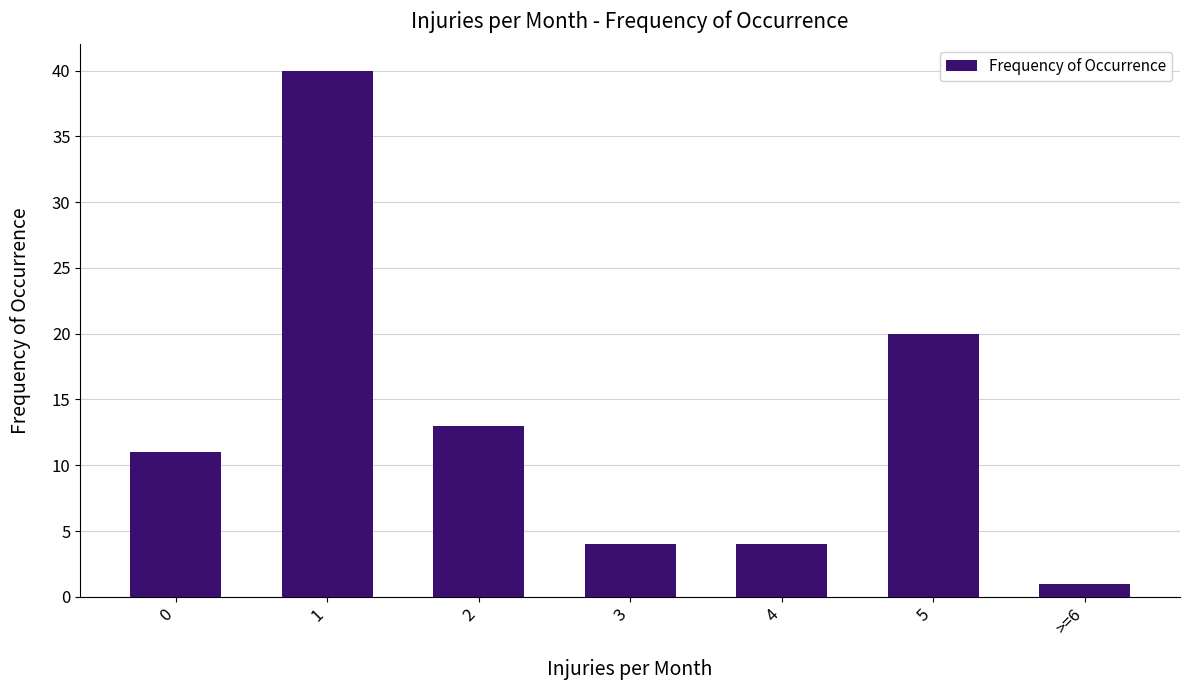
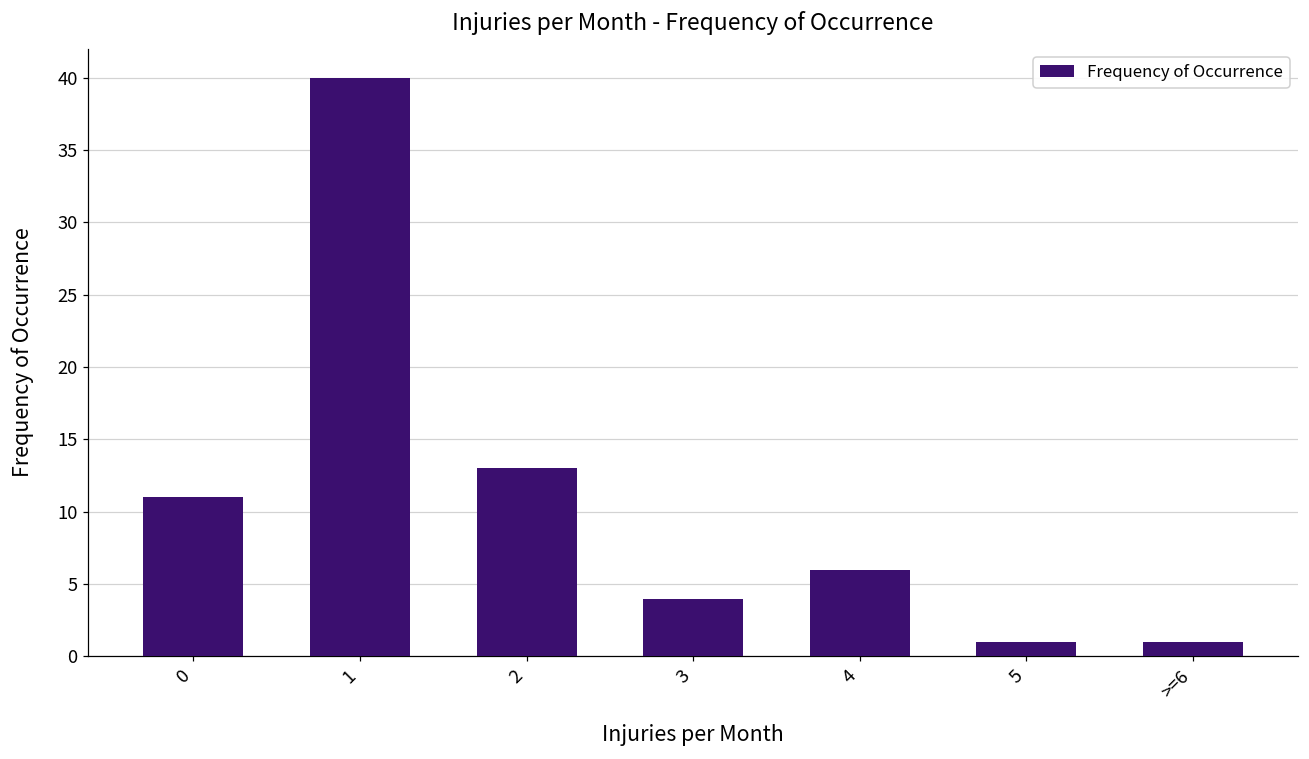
  {
    "0": 11,
    "1": 40,
    "2": 13,
    "3": 4,
-   "4": 4,
-   "5": 20,
+   "4": 6,
+   "5": 1,
    ">=6": 1
  }
